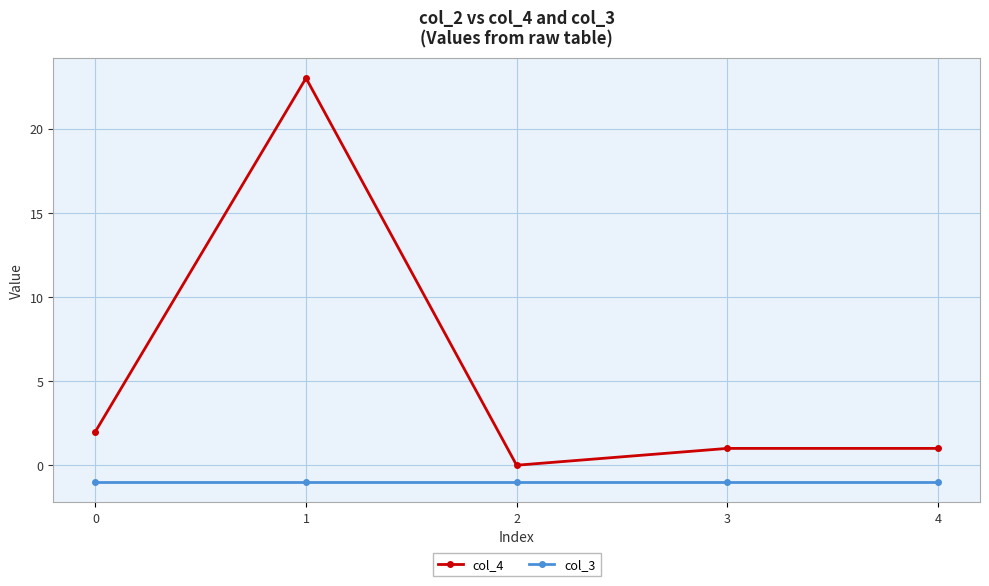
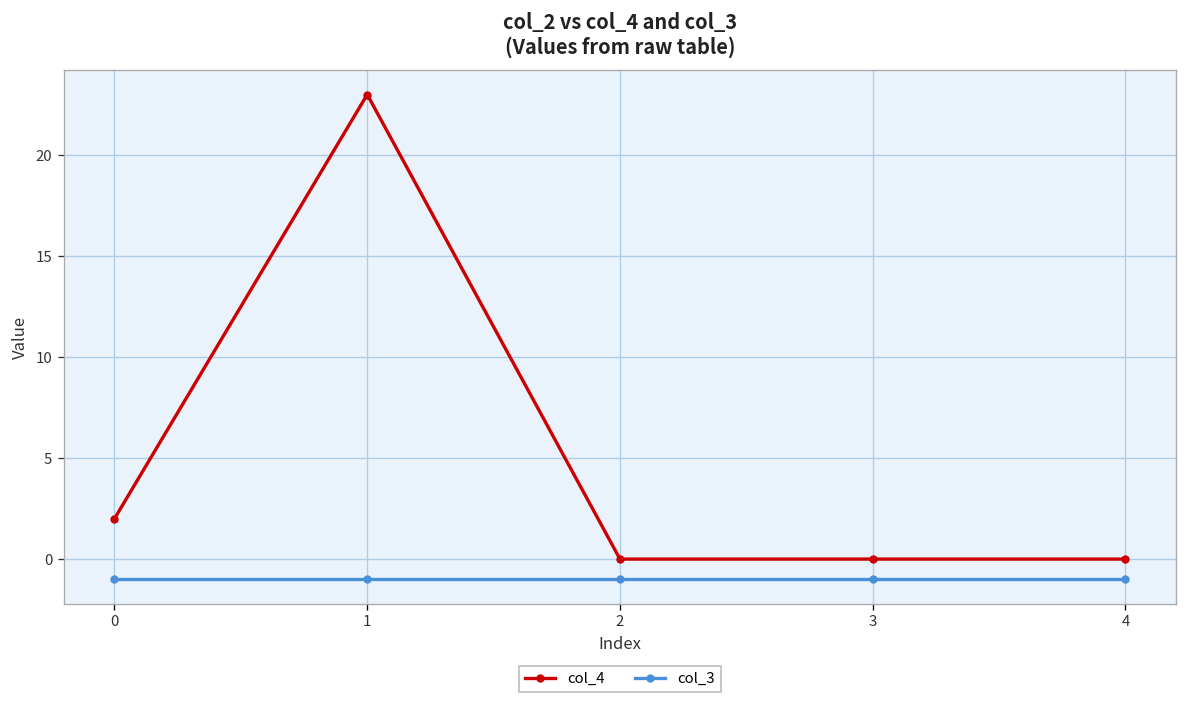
  {
    "col_4": {
      "0": 2,
      "1": 23,
      "2": 0,
-     "3": 1,
-     "4": 1
+     "3": 0,
+     "4": 0
    },
    "col_3": {
      "0": -1,
      "1": -1,
      "2": -1,
      "3": -1,
      "4": -1
    }
  }
